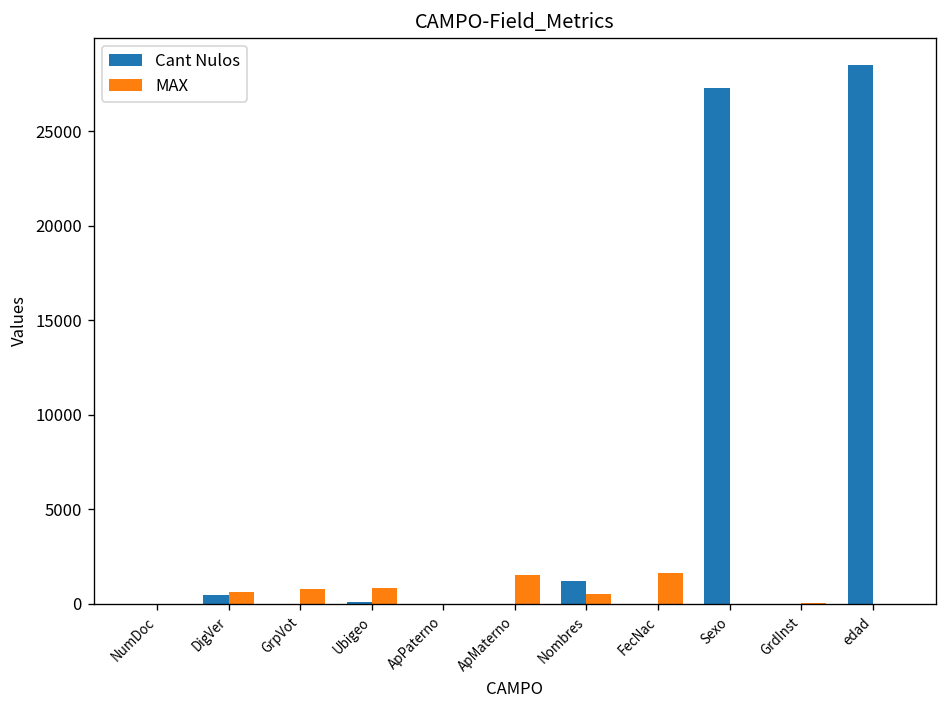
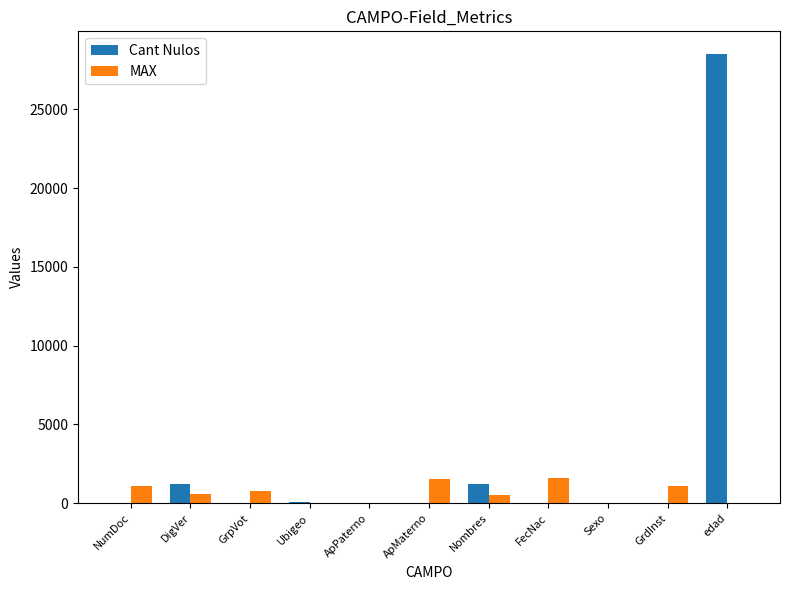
  {
    "Cant Nulos": {
      "NumDoc": 0,
-     "DigVer": 500,
+     "DigVer": 1200,
      "GrpVot": 0,
      "ApPaterno": 0,
      "ApMaterno": 0,
      "Nombres": 1200,
      "FecNac": 0,
-     "Sexo": 27300,
+     "Sexo": 0,
      "GrdInst": 0,
      "edad": 28500
    },
    "MAX": {
-     "NumDoc": 0,
+     "NumDoc": 1100,
      "DigVer": 600,
      "GrpVot": 800,
-     "Ubigeo": 800,
+     "Ubigeo": 0,
      "ApMaterno": 1500,
      "Nombres": 500,
      "FecNac": 1600,
-     "GrdInst": 100,
+     "GrdInst": 1100,
      "edad": 0
    }
  }
